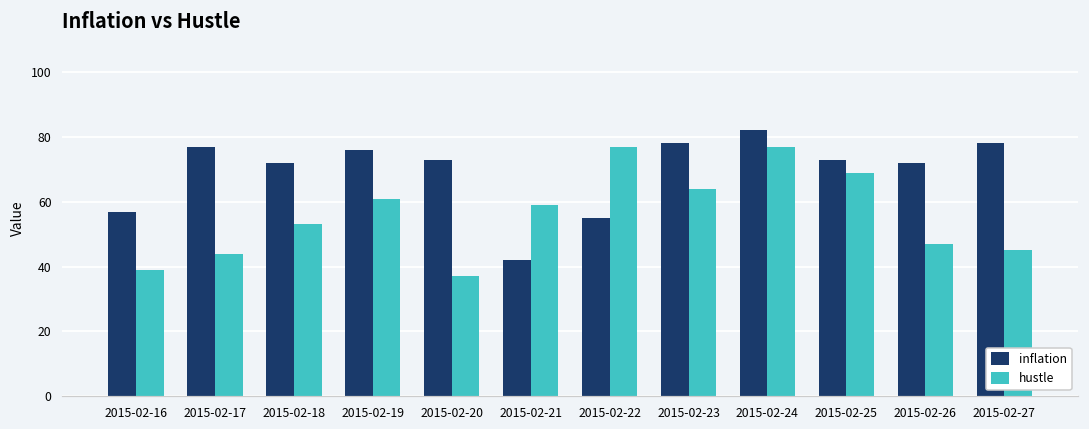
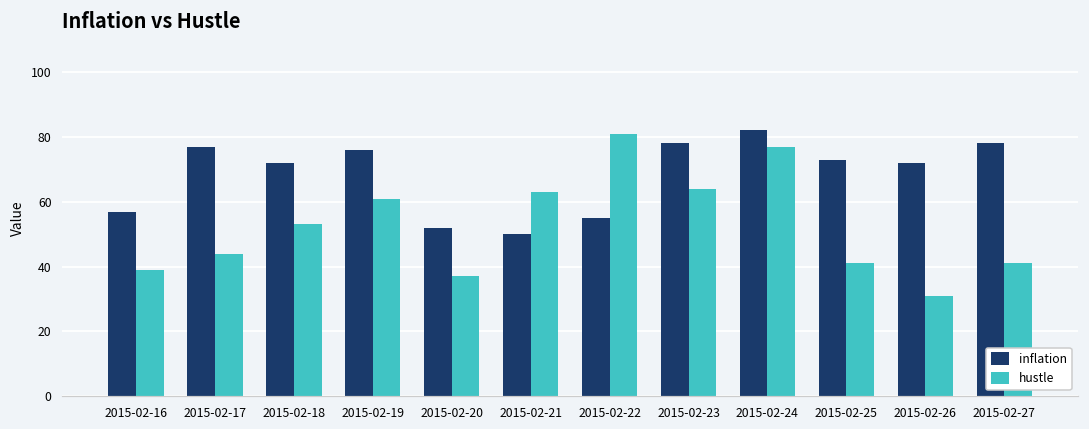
  {
    "inflation": {
      "2015-02-16": 57,
      "2015-02-17": 77,
      "2015-02-18": 72,
      "2015-02-19": 76,
-     "2015-02-20": 73,
-     "2015-02-21": 42,
+     "2015-02-20": 52,
+     "2015-02-21": 50,
      "2015-02-22": 55,
      "2015-02-23": 78,
      "2015-02-24": 82,
      "2015-02-25": 73,
      "2015-02-26": 72,
      "2015-02-27": 78
    },
    "hustle": {
      "2015-02-16": 39,
      "2015-02-17": 44,
      "2015-02-18": 53,
      "2015-02-19": 61,
      "2015-02-20": 37,
-     "2015-02-21": 59,
-     "2015-02-22": 77,
+     "2015-02-21": 63,
+     "2015-02-22": 81,
      "2015-02-23": 64,
      "2015-02-24": 77,
-     "2015-02-25": 69,
-     "2015-02-26": 47,
-     "2015-02-27": 45
+     "2015-02-25": 41,
+     "2015-02-26": 31,
+     "2015-02-27": 41
    }
  }
